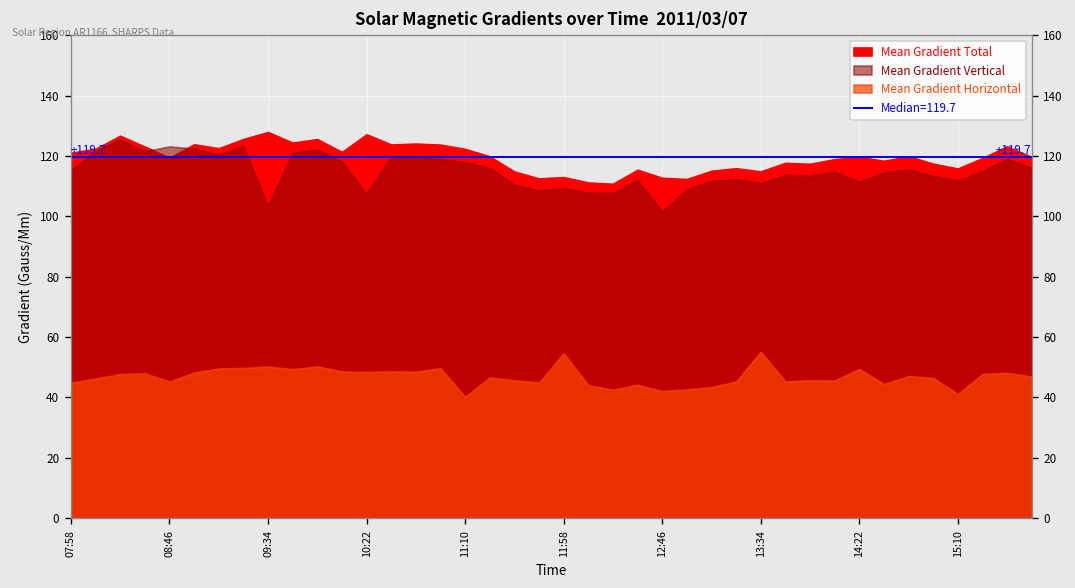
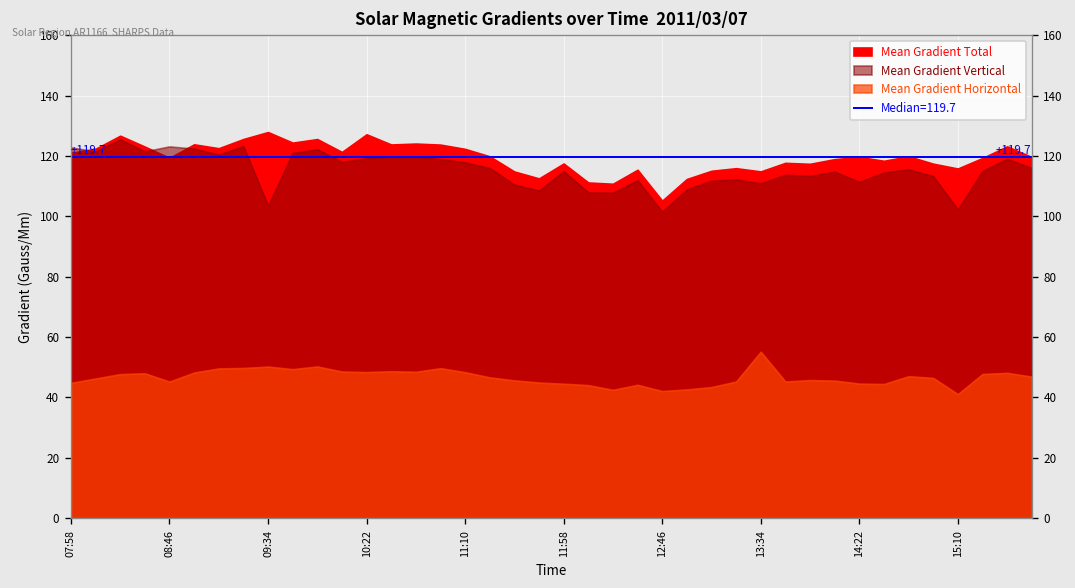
  {
    "Mean Gradient Total": {
      "08:46": 119,
      "09:34": 128,
      "10:22": 127,
      "11:10": 122,
-     "11:58": 113,
-     "12:46": 113,
+     "11:58": 117,
+     "12:46": 105,
      "13:34": 115,
      "14:22": 120,
      "15:10": 116
    },
    "Mean Gradient Vertical": {
-     "07:58": 115,
+     "07:58": 123,
      "08:46": 123,
      "09:34": 104,
-     "10:22": 107,
+     "10:22": 119,
      "11:10": 118,
-     "11:58": 109,
+     "11:58": 115,
      "12:46": 102,
      "13:34": 111,
      "14:22": 111,
-     "15:10": 112
+     "15:10": 102
    },
    "Mean Gradient Horizontal": {
      "07:58": 45,
      "08:46": 45,
      "09:34": 50,
      "10:22": 48,
-     "11:10": 40,
-     "11:58": 55,
+     "11:10": 48,
+     "11:58": 45,
      "12:46": 42,
      "13:34": 55,
-     "14:22": 49,
+     "14:22": 45,
      "15:10": 41
    }
  }
